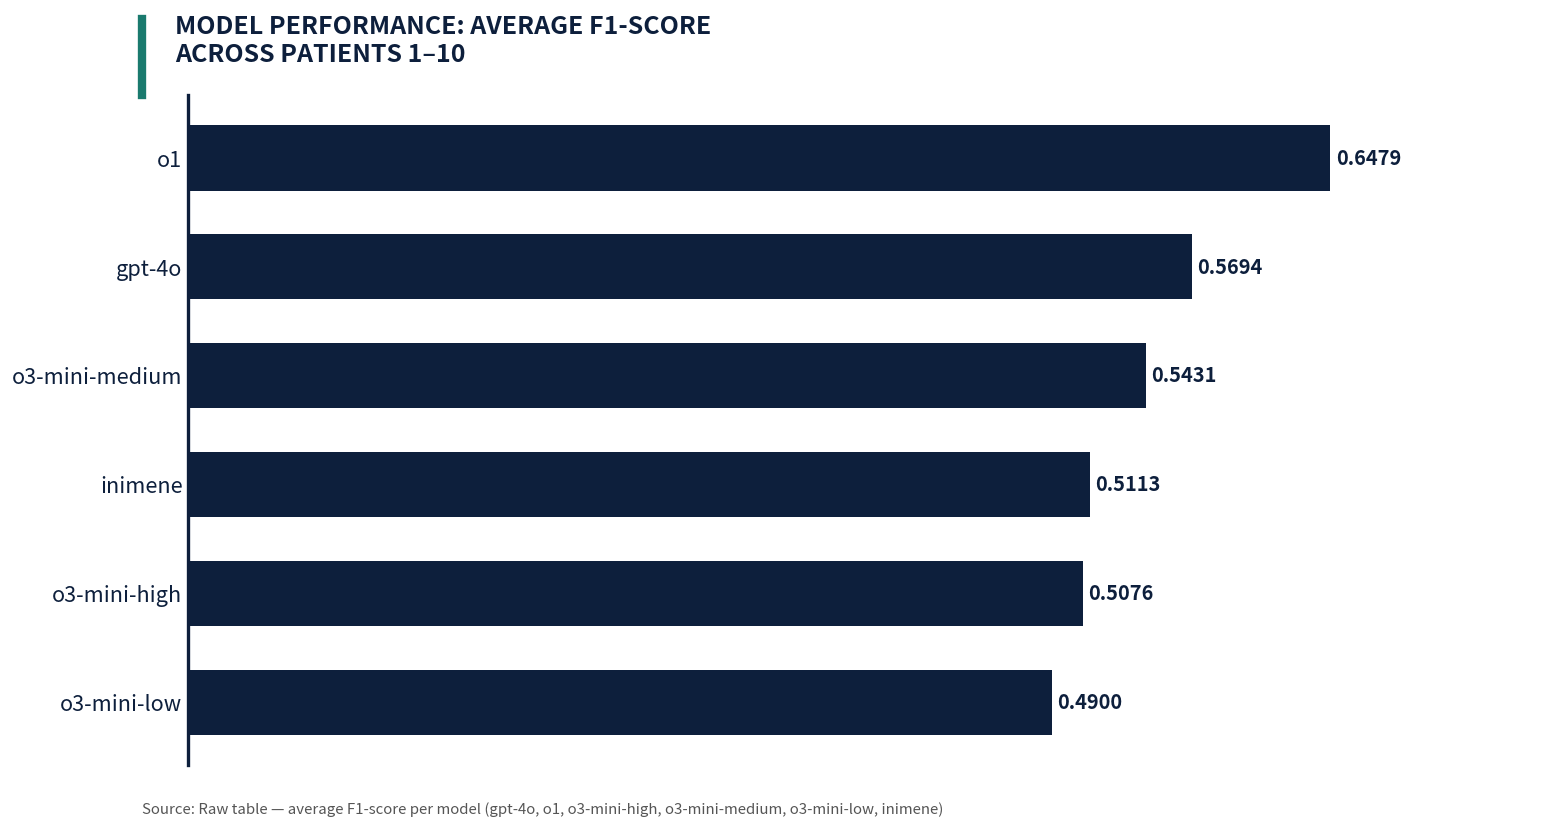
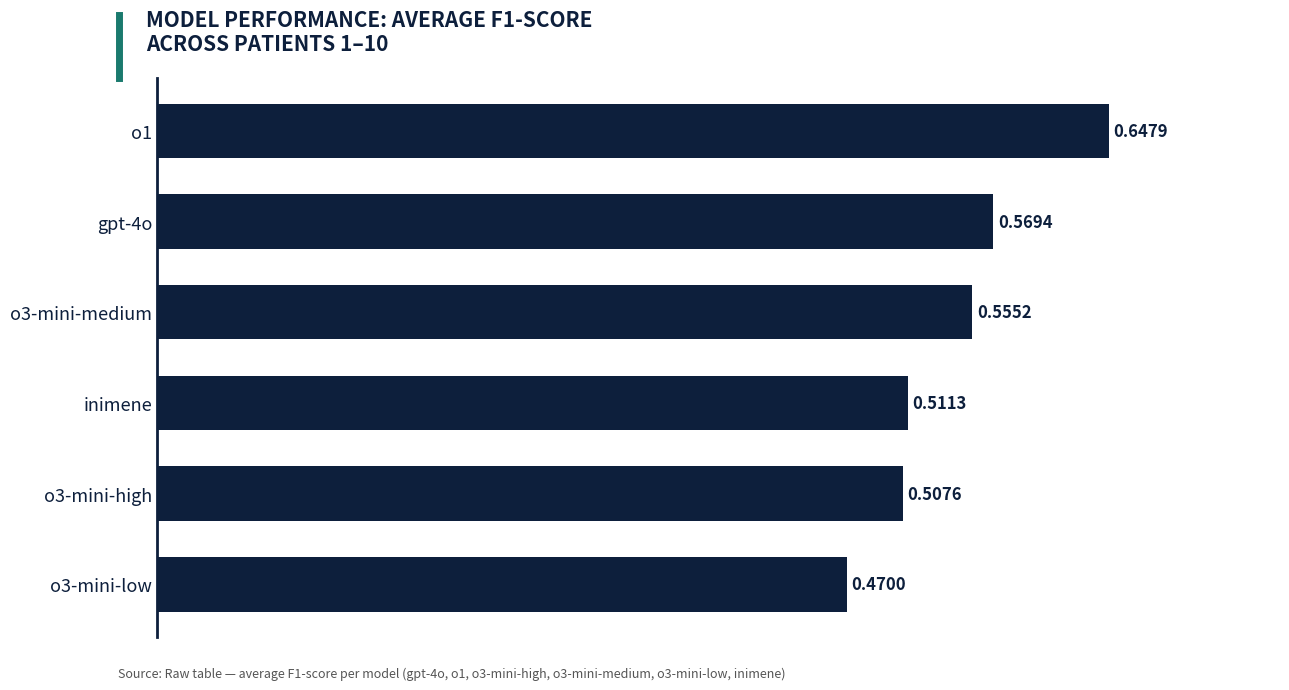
  {
    "o1": 0.6479,
    "gpt-4o": 0.5694,
-   "o3-mini-medium": 0.5431,
+   "o3-mini-medium": 0.5552,
    "inimene": 0.5113,
    "o3-mini-high": 0.5076,
-   "o3-mini-low": 0.4900
+   "o3-mini-low": 0.4700
  }
